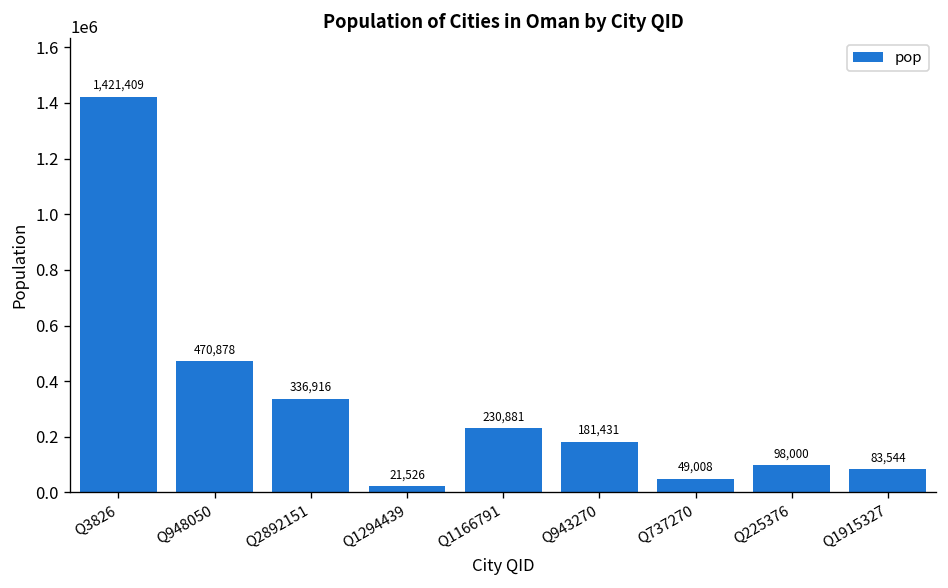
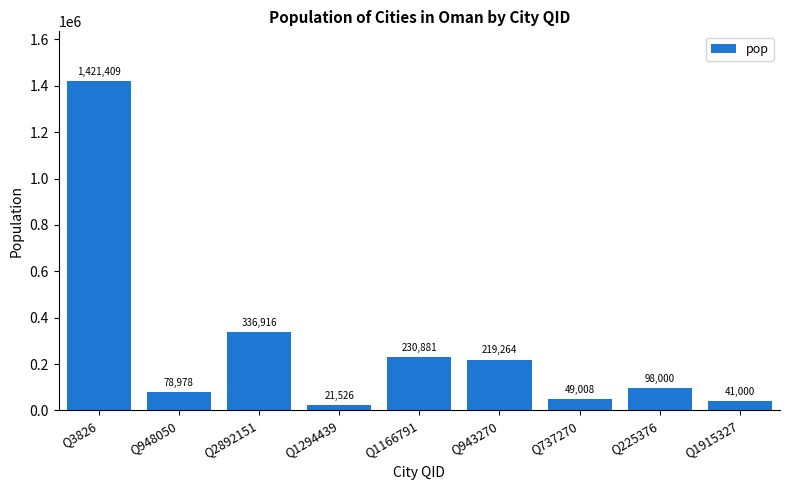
  {
    "Q3826": "1,421,409",
-   "Q948050": "470,878",
+   "Q948050": "78,978",
    "Q2892151": "336,916",
    "Q1294439": "21,526",
    "Q1166791": "230,881",
-   "Q943270": "181,431",
+   "Q943270": "219,264",
    "Q737270": "49,008",
    "Q225376": "98,000",
-   "Q1915327": "83,544"
+   "Q1915327": "41,000"
  }
